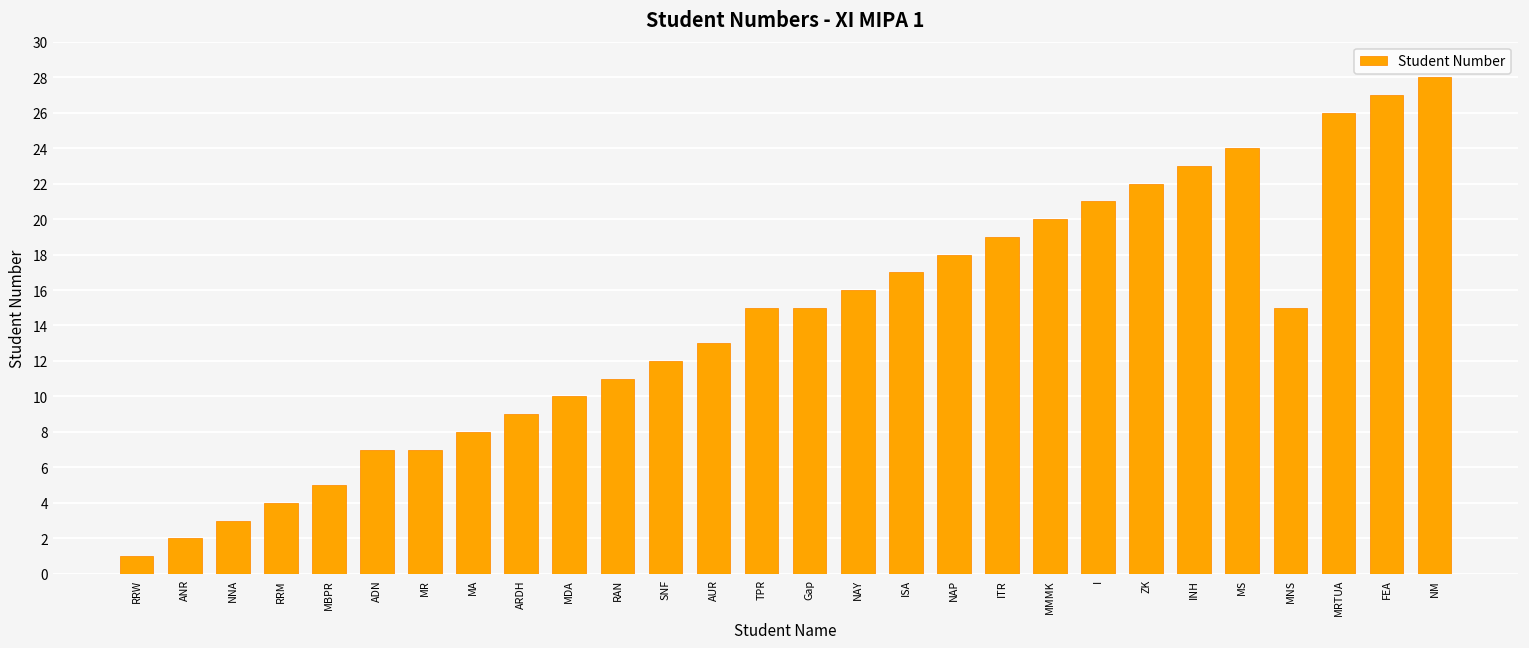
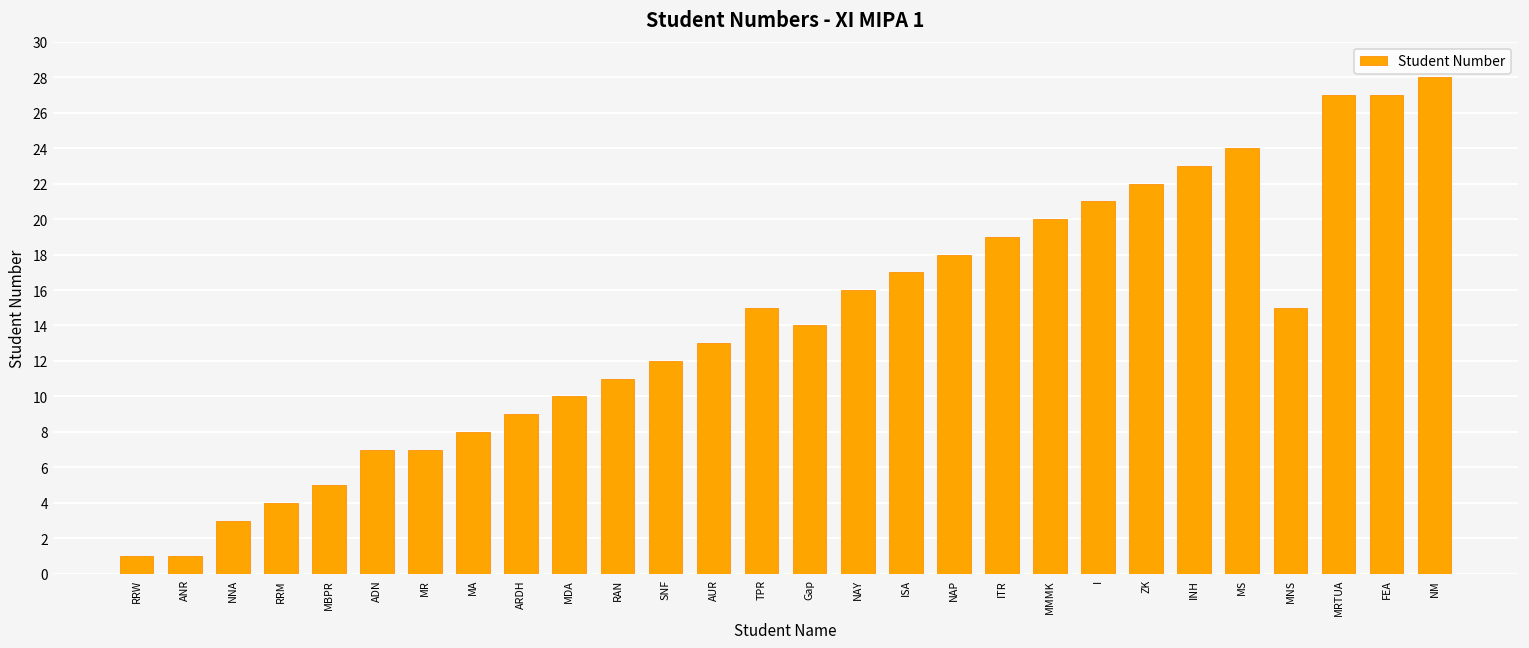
  {
    "RRW": 1,
-   "ANR": 2,
+   "ANR": 1,
    "NNA": 3,
    "RRM": 4,
    "MBPR": 5,
    "ADN": 7,
    "MR": 7,
    "MA": 8,
    "ARDH": 9,
    "MDA": 10,
    "RAN": 11,
    "SNF": 12,
    "AUR": 13,
    "TPR": 15,
-   "Gap": 15,
+   "Gap": 14,
    "NAY": 16,
    "ISA": 17,
    "NAP": 18,
    "ITR": 19,
    "MMMK": 20,
    "I": 21,
    "ZK": 22,
    "INH": 23,
    "MS": 24,
    "MNS": 15,
-   "MRTUA": 26,
+   "MRTUA": 27,
    "FEA": 27,
    "NM": 28
  }
